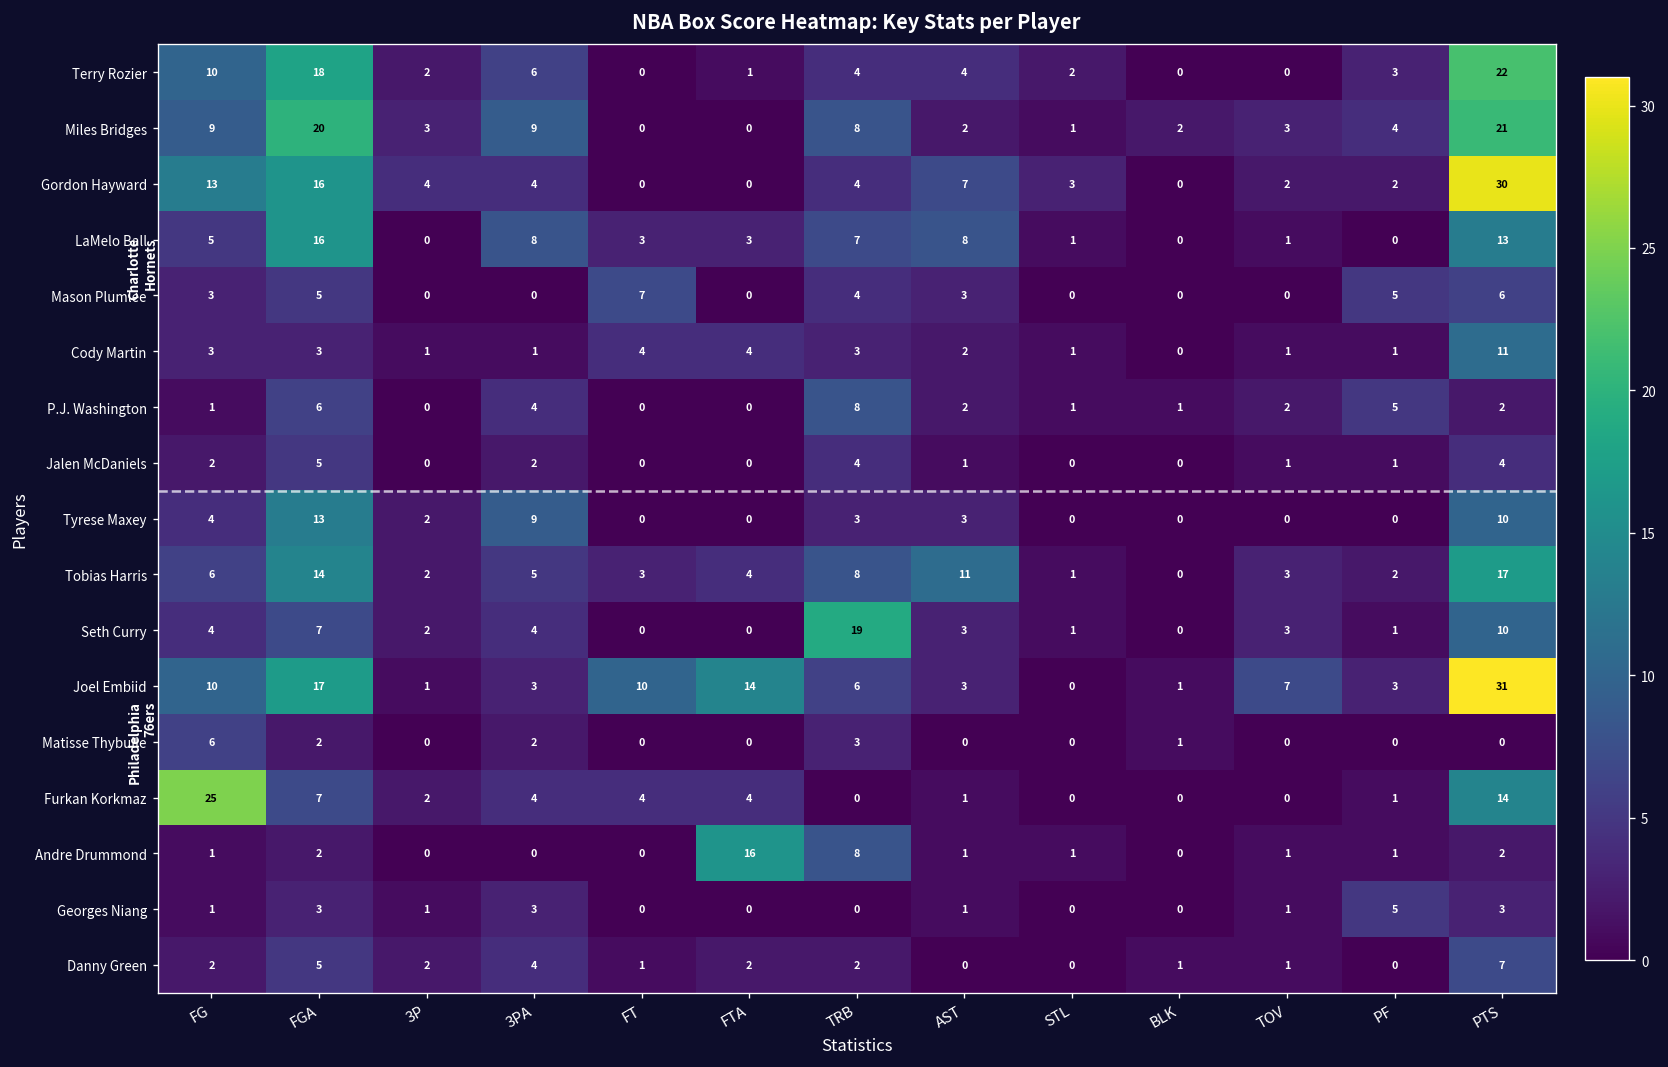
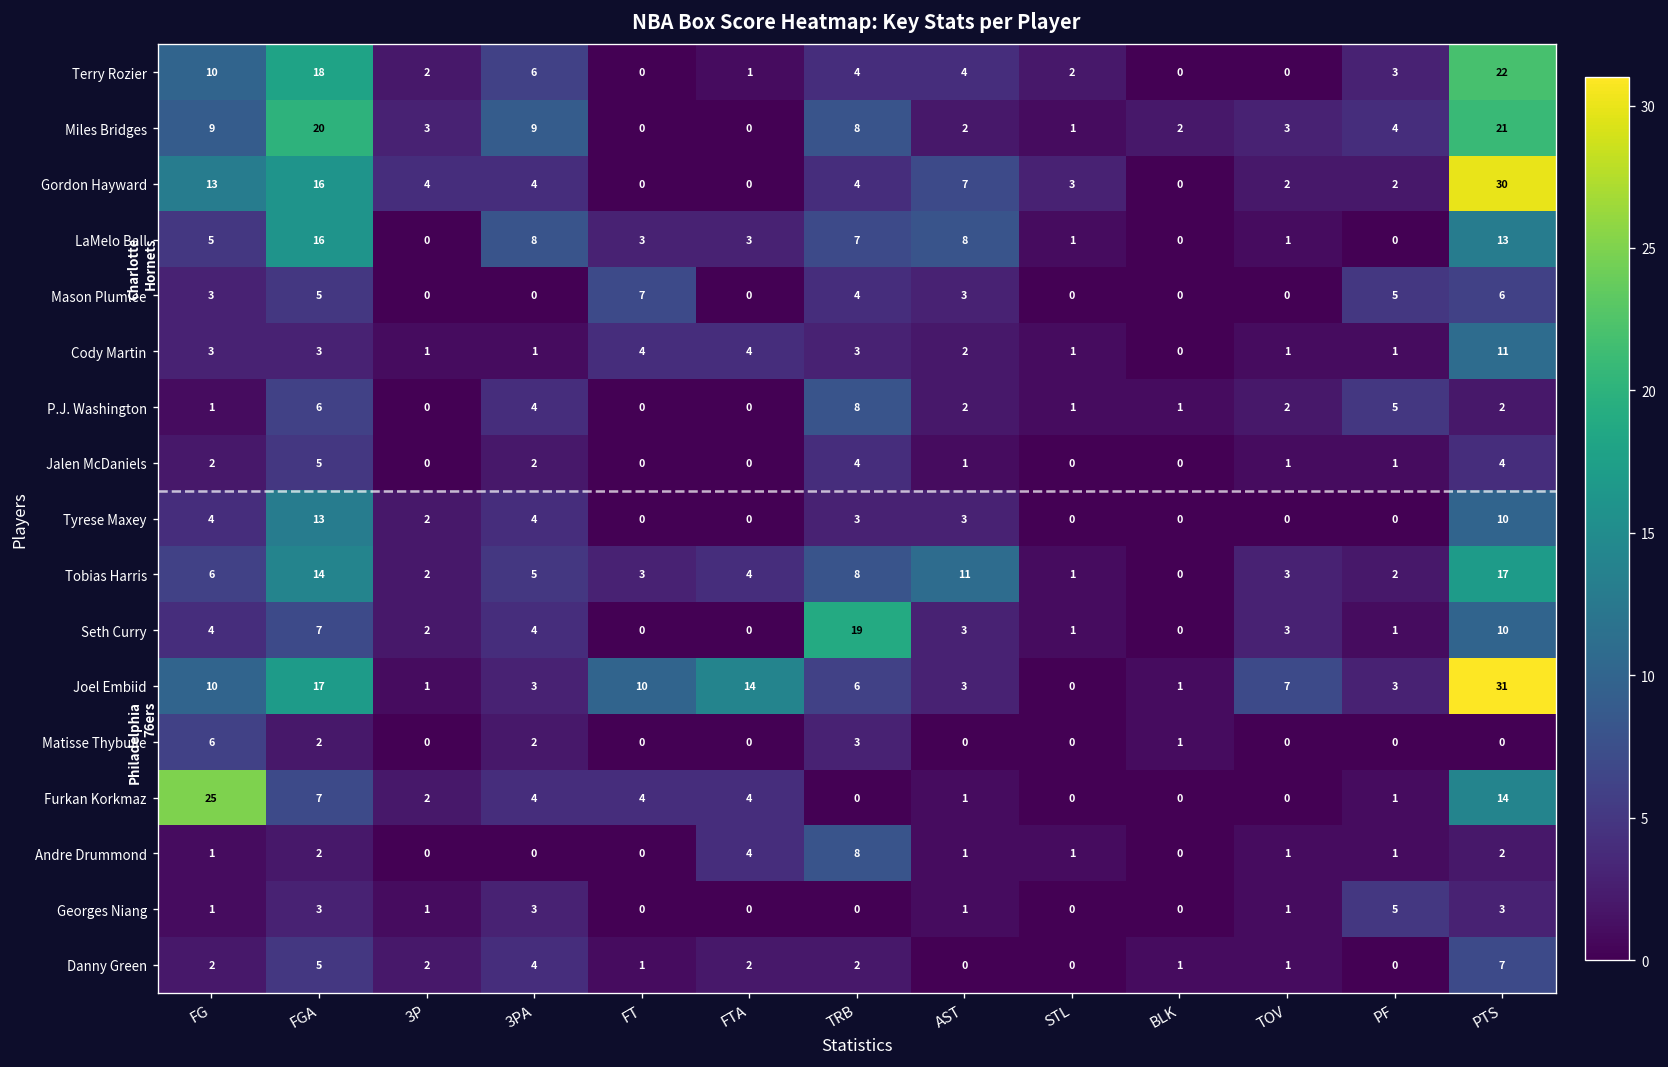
  {
    "Tyrese Maxey": {
      "FG": 4,
      "FGA": 13,
      "3P": 2,
-     "3PA": 9,
+     "3PA": 4,
      "FT": 0,
      "FTA": 0,
      "TRB": 3,
      "AST": 3,
      "STL": 0,
      "BLK": 0,
      "TOV": 0,
      "PF": 0,
      "PTS": 10
    },
    "Andre Drummond": {
      "FG": 1,
      "FGA": 2,
      "3P": 0,
      "3PA": 0,
      "FT": 0,
-     "FTA": 16,
+     "FTA": 4,
      "TRB": 8,
      "AST": 1,
      "STL": 1,
      "BLK": 0,
      "TOV": 1,
      "PF": 1,
      "PTS": 2
    }
  }
